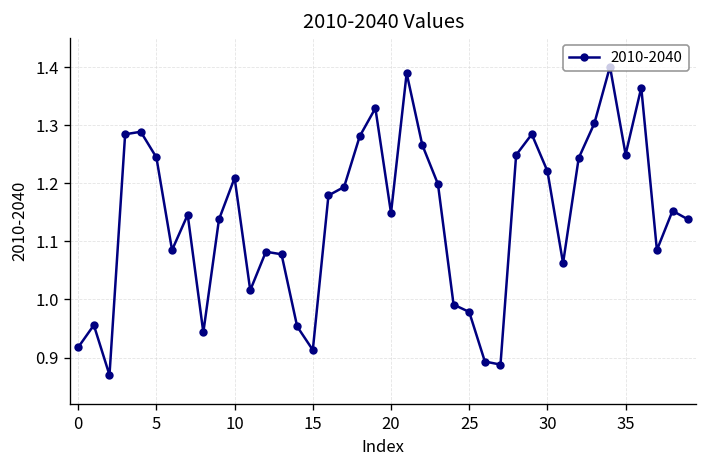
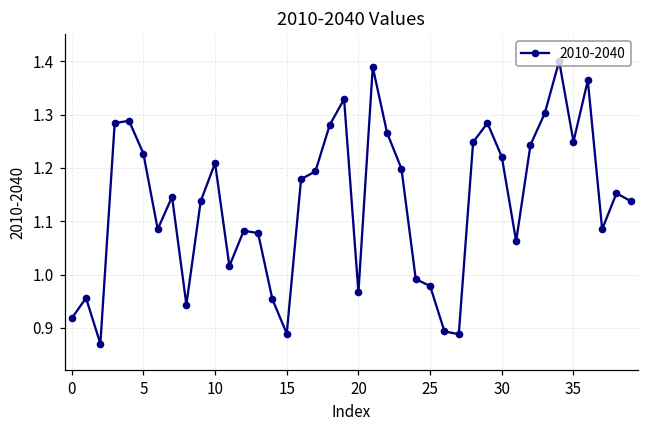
  {
    "0": 0.92,
-   "5": 1.24,
+   "5": 1.23,
    "10": 1.21,
-   "15": 0.91,
-   "20": 1.15,
+   "15": 0.89,
+   "20": 0.97,
    "25": 0.98,
    "30": 1.22,
    "35": 1.25
  }
